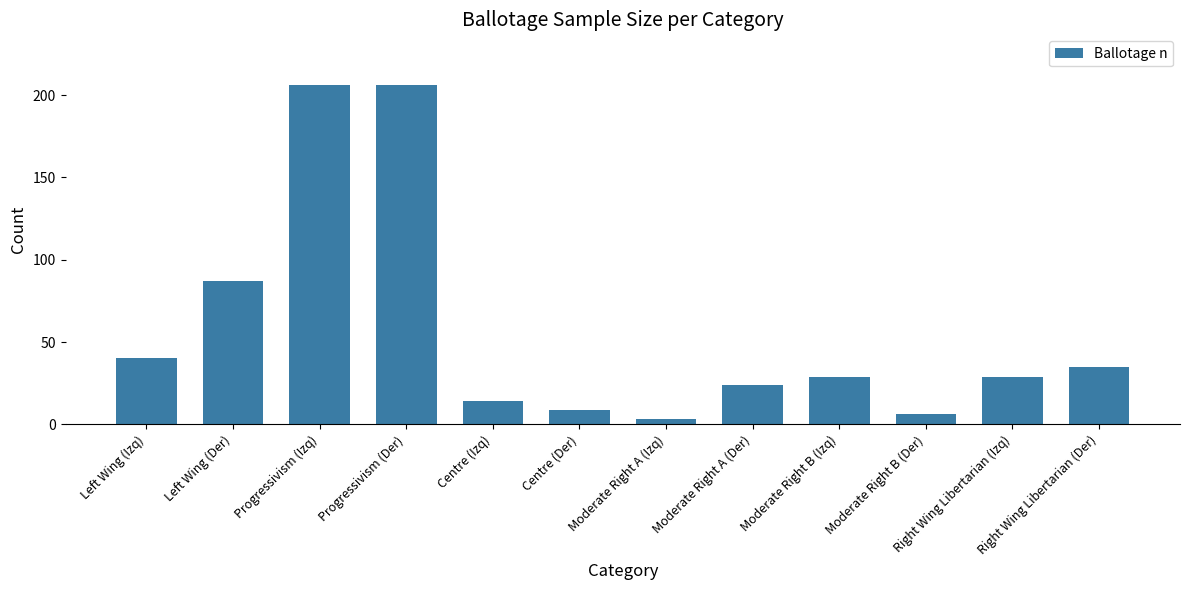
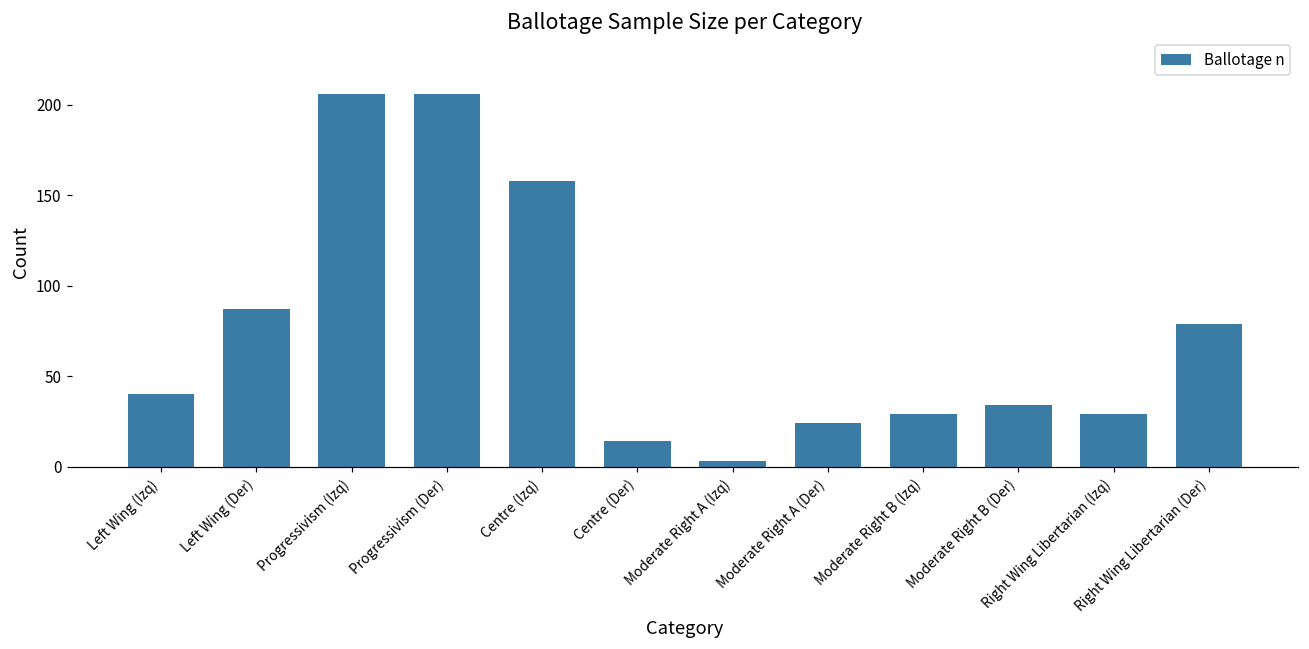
  {
    "Left Wing (Izq)": 40,
    "Left Wing (Der)": 87,
    "Progressivism (Izq)": 206,
    "Progressivism (Der)": 206,
-   "Centre (Izq)": 14,
-   "Centre (Der)": 9,
+   "Centre (Izq)": 158,
+   "Centre (Der)": 14,
    "Moderate Right A (Izq)": 3,
    "Moderate Right A (Der)": 24,
    "Moderate Right B (Izq)": 29,
-   "Moderate Right B (Der)": 6,
+   "Moderate Right B (Der)": 34,
    "Right Wing Libertarian (Izq)": 29,
-   "Right Wing Libertarian (Der)": 35
+   "Right Wing Libertarian (Der)": 79
  }
